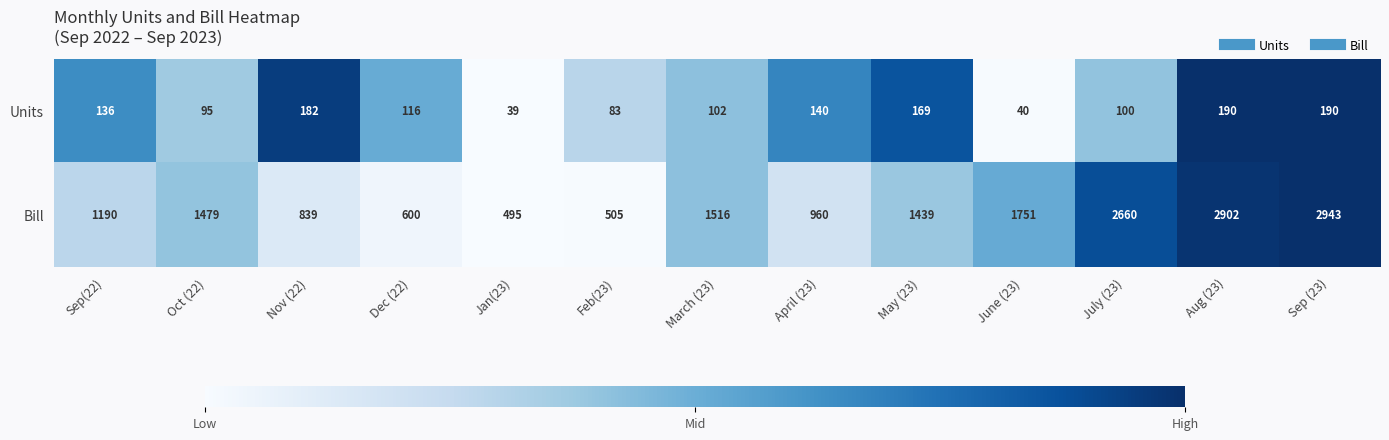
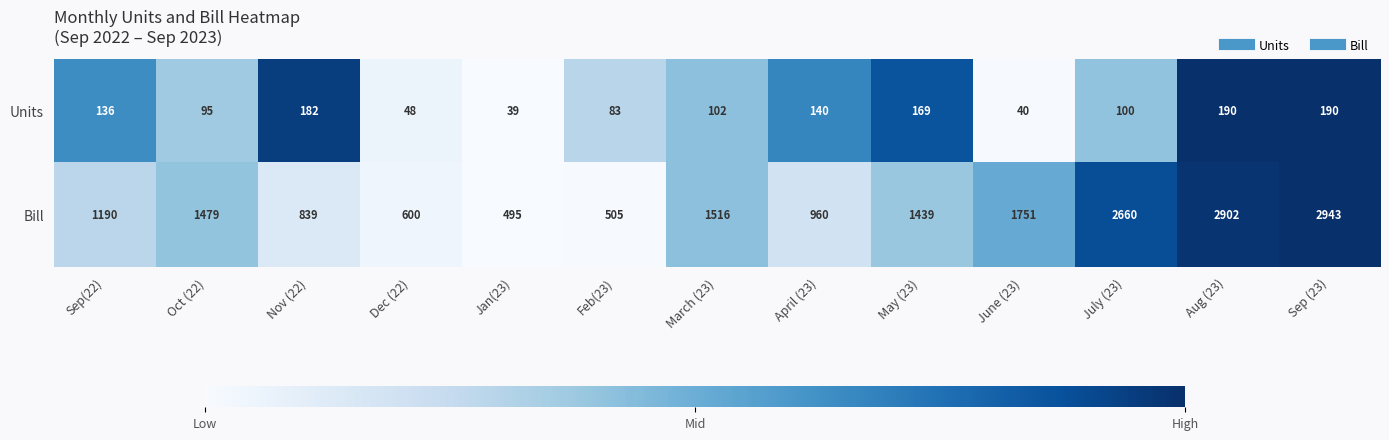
  {
    "Units": {
      "Sep(22)": 136,
      "Oct (22)": 95,
      "Nov (22)": 182,
-     "Dec (22)": 116,
+     "Dec (22)": 48,
      "Jan(23)": 39,
      "Feb(23)": 83,
      "March (23)": 102,
      "April (23)": 140,
      "May (23)": 169,
      "June (23)": 40,
      "July (23)": 100,
      "Aug (23)": 190,
      "Sep (23)": 190
    },
    "Bill": {
      "Sep(22)": 1190,
      "Oct (22)": 1479,
      "Nov (22)": 839,
      "Dec (22)": 600,
      "Jan(23)": 495,
      "Feb(23)": 505,
      "March (23)": 1516,
      "April (23)": 960,
      "May (23)": 1439,
      "June (23)": 1751,
      "July (23)": 2660,
      "Aug (23)": 2902,
      "Sep (23)": 2943
    }
  }
